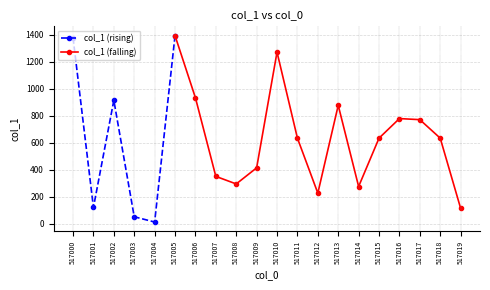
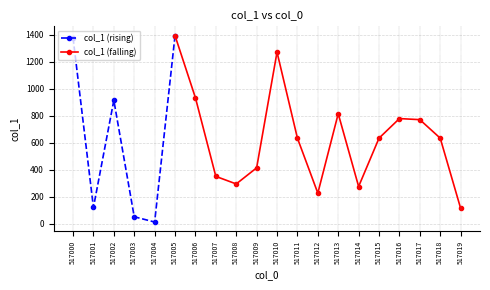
  {
    "col_1 (rising)": {
      "517001": 120,
      "517002": 910,
      "517003": 50,
      "517004": 10
    },
    "col_1 (falling)": {
      "517006": 930,
      "517007": 350,
      "517008": 290,
      "517009": 410,
      "517010": 1270,
      "517011": 630,
      "517012": 230,
-     "517013": 880,
+     "517013": 810,
      "517014": 280,
      "517015": 630,
      "517016": 780,
      "517017": 770,
      "517018": 630,
      "517019": 110
    }
  }
